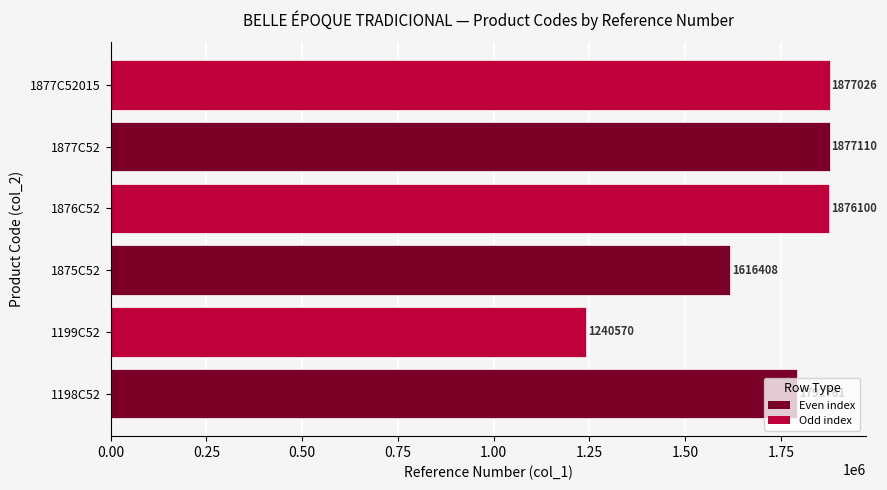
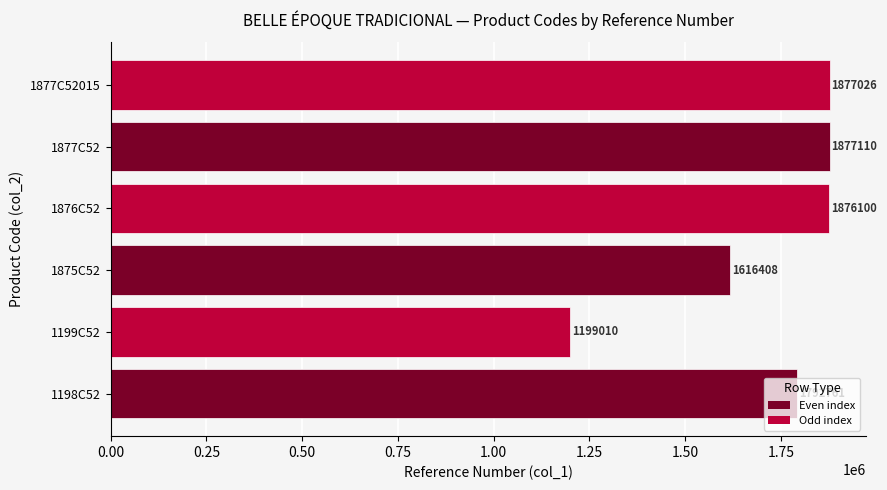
  {
    "1877C52015": 1877026,
    "1877C52": 1877110,
    "1876C52": 1876100,
    "1875C52": 1616408,
-   "1199C52": 1240570
+   "1199C52": 1199010
  }
